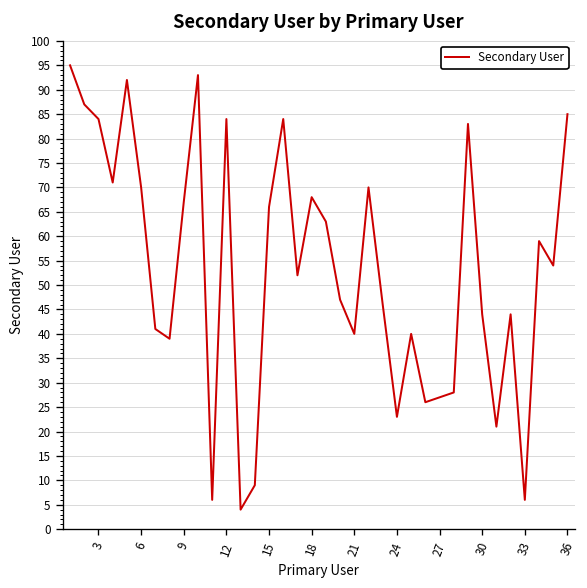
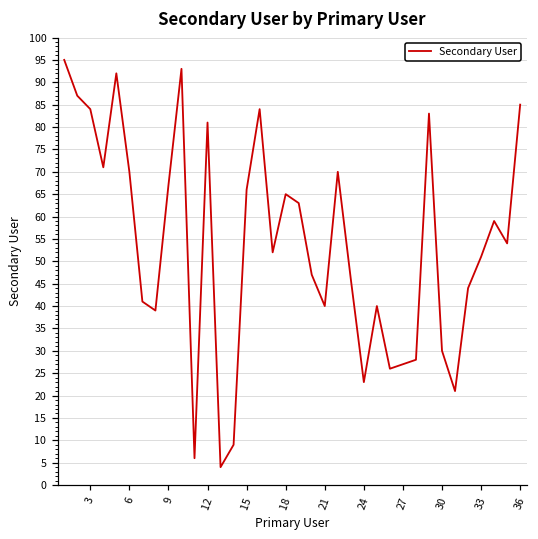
  {
    "3": 84,
    "6": 70,
    "9": 67,
-   "12": 84,
+   "12": 81,
    "15": 66,
-   "18": 68,
+   "18": 65,
    "21": 40,
    "24": 23,
    "27": 27,
-   "30": 44,
-   "33": 6,
+   "30": 30,
+   "33": 51,
    "36": 85
  }
